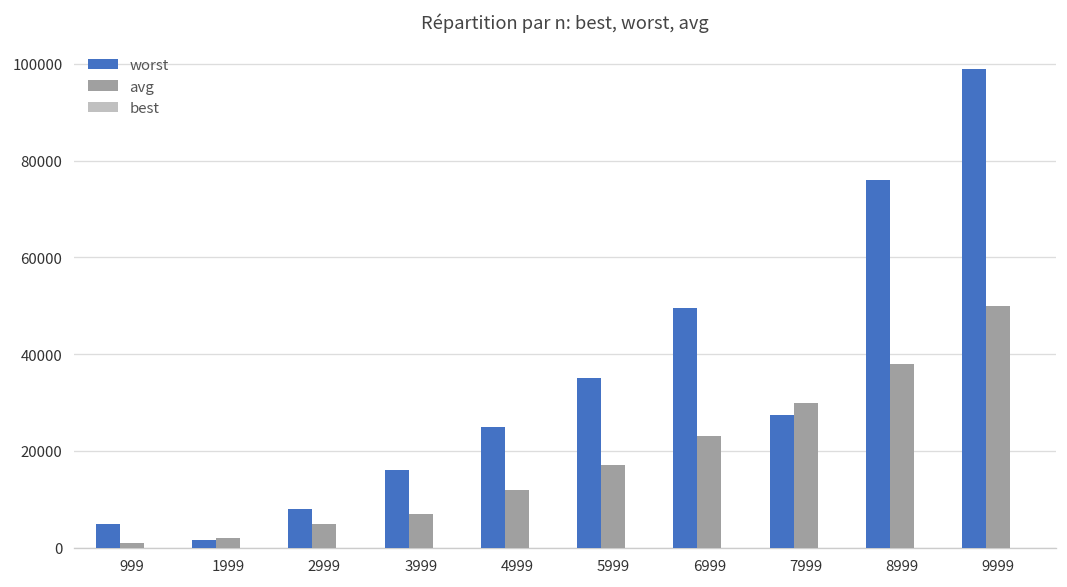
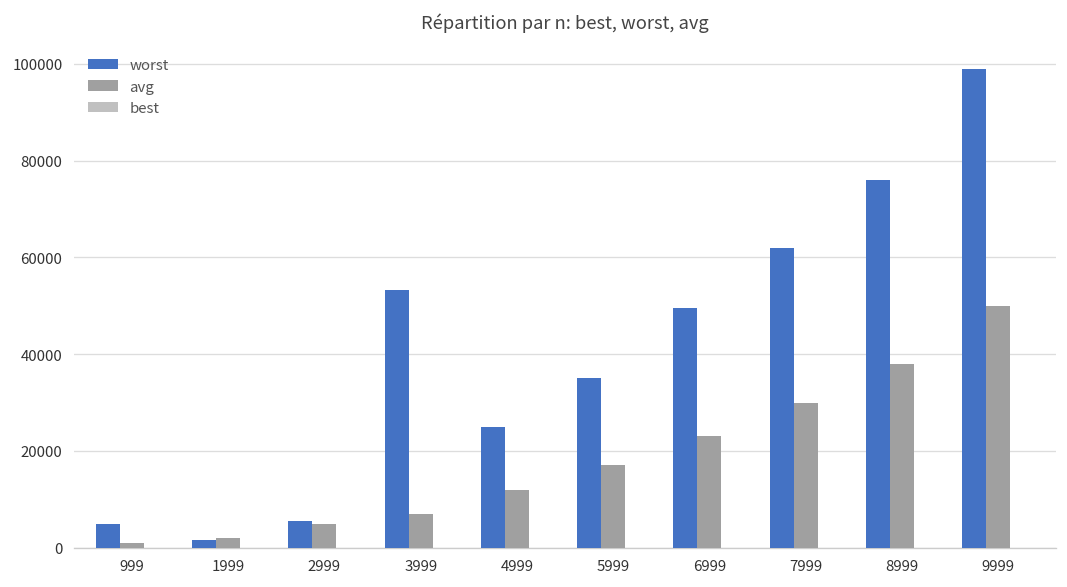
  {
    "worst": {
      "999": 5000,
      "1999": 2000,
-     "2999": 8000,
-     "3999": 16000,
+     "2999": 5000,
+     "3999": 53000,
      "4999": 25000,
      "5999": 35000,
      "6999": 49000,
-     "7999": 27000,
+     "7999": 62000,
      "8999": 76000,
      "9999": 99000
    }
  }
